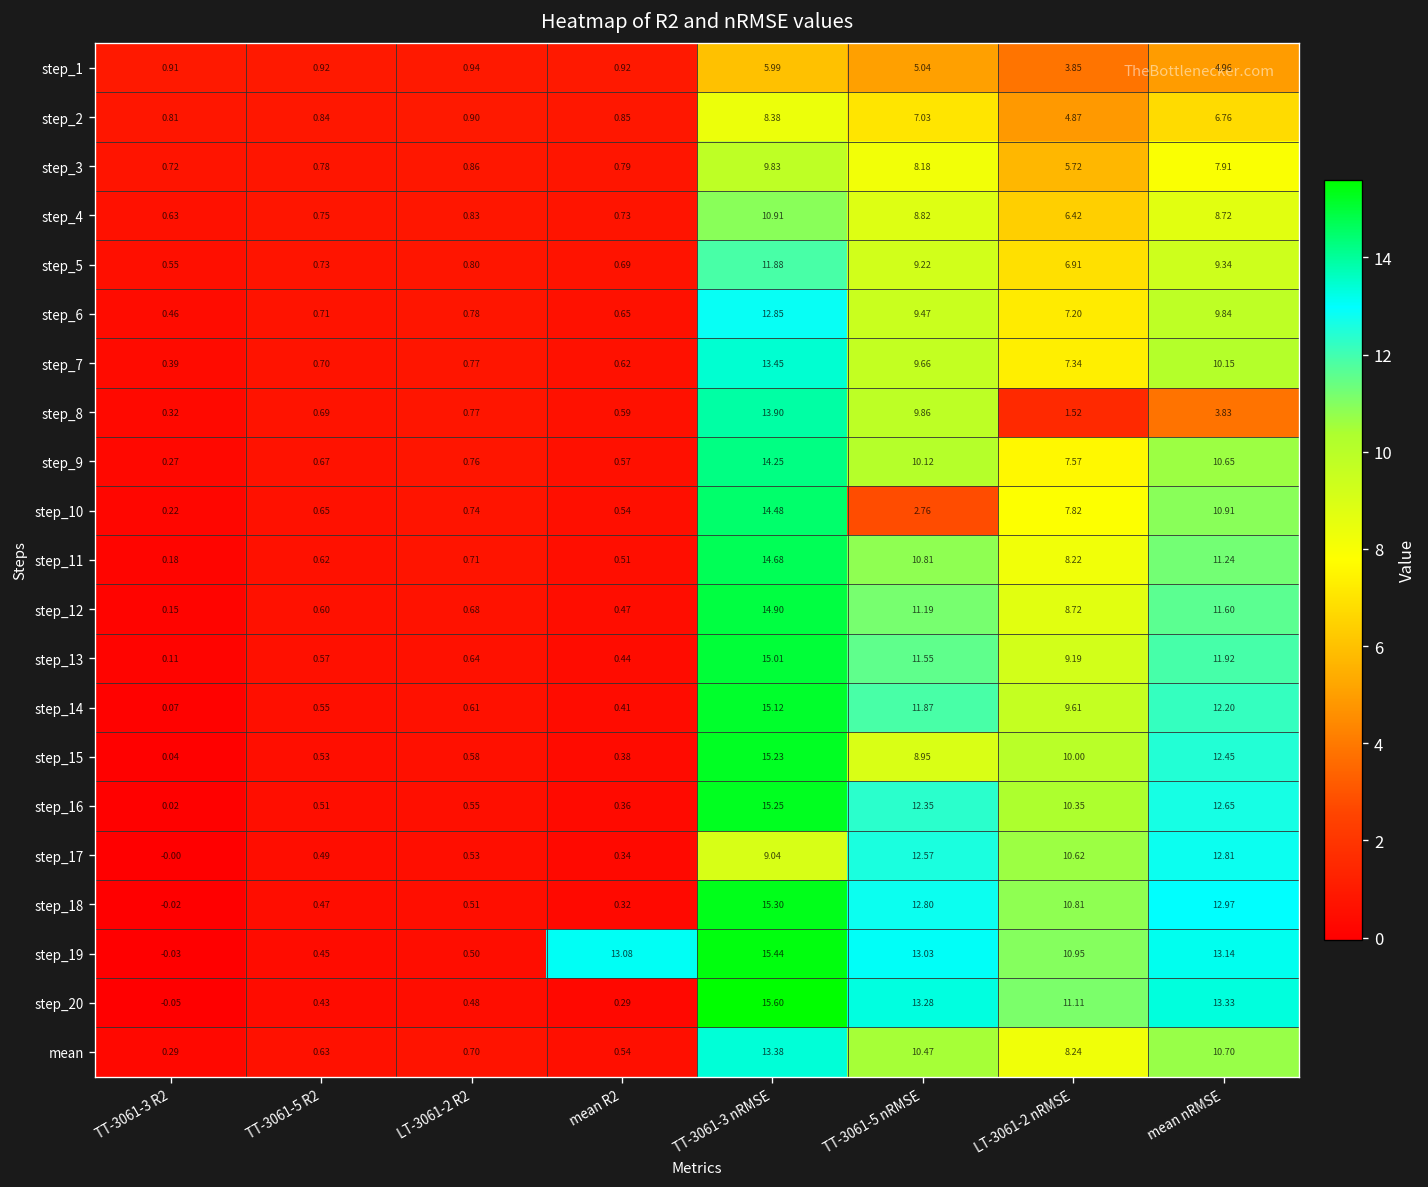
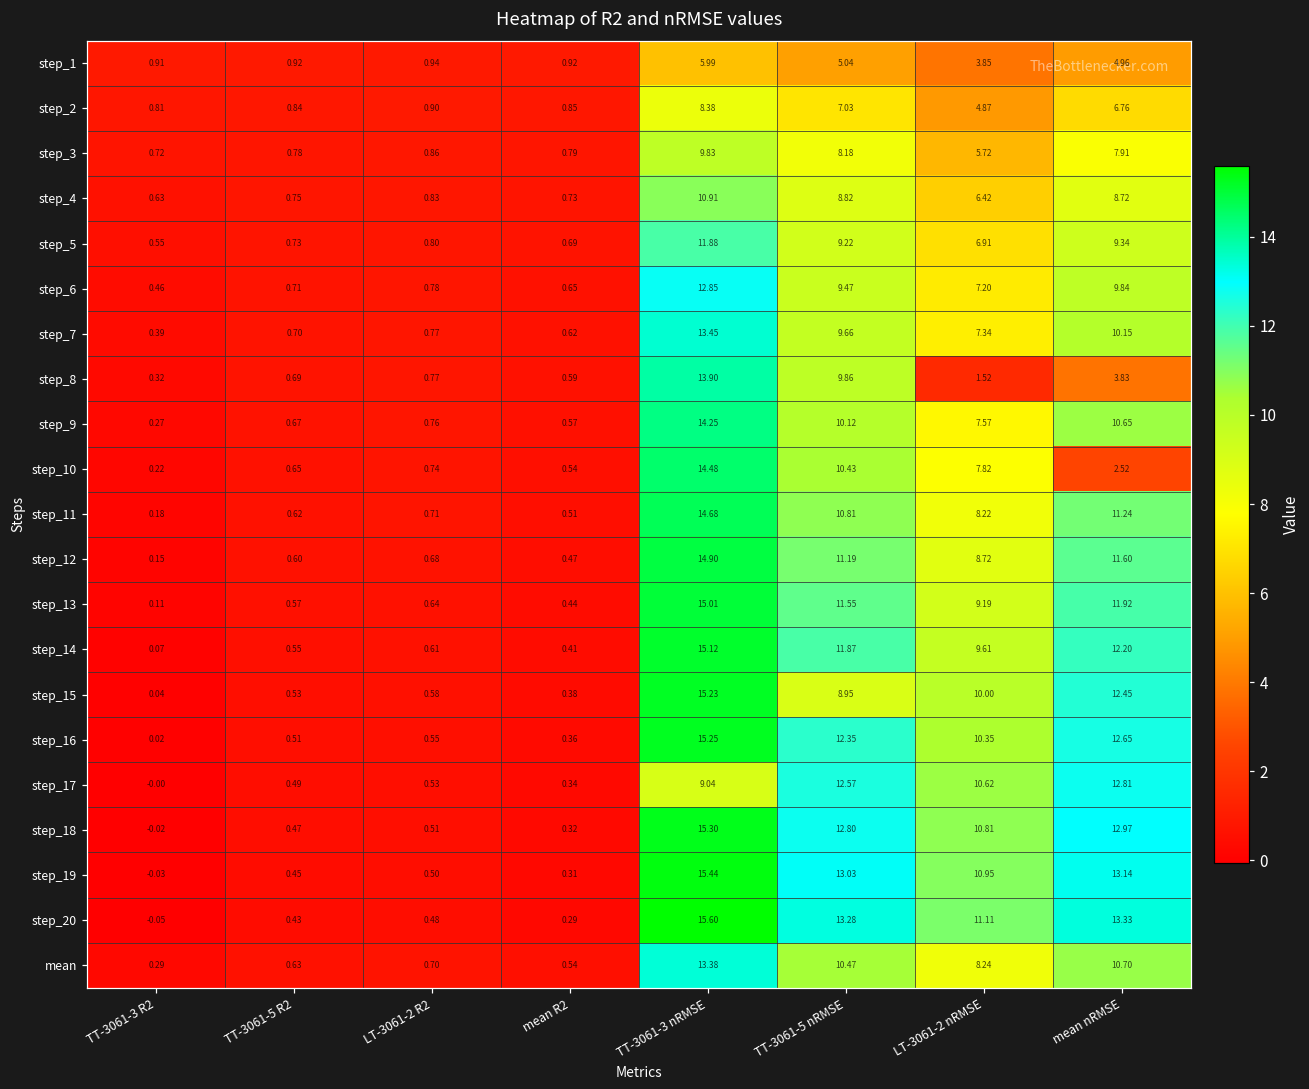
  {
    "step_1": {
      "TT-3061-3 R2": 0.91,
      "TT-3061-5 R2": 0.92,
      "LT-3061-2 R2": 0.94,
      "mean R2": 0.92,
      "TT-3061-3 nRMSE": 5.99,
      "TT-3061-5 nRMSE": 5.04,
      "LT-3061-2 nRMSE": 3.85
    },
    "step_2": {
      "TT-3061-3 R2": 0.81,
      "TT-3061-5 R2": 0.84,
      "LT-3061-2 R2": 0.90,
      "mean R2": 0.85,
      "TT-3061-3 nRMSE": 8.38,
      "TT-3061-5 nRMSE": 7.03,
      "LT-3061-2 nRMSE": 4.87,
      "mean nRMSE": 6.76
    },
    "step_3": {
      "TT-3061-3 R2": 0.72,
      "TT-3061-5 R2": 0.78,
      "LT-3061-2 R2": 0.86,
      "mean R2": 0.79,
      "TT-3061-3 nRMSE": 9.83,
      "TT-3061-5 nRMSE": 8.18,
      "LT-3061-2 nRMSE": 5.72,
      "mean nRMSE": 7.91
    },
    "step_4": {
      "TT-3061-3 R2": 0.63,
      "TT-3061-5 R2": 0.75,
      "LT-3061-2 R2": 0.83,
      "mean R2": 0.73,
      "TT-3061-3 nRMSE": 10.91,
      "TT-3061-5 nRMSE": 8.82,
      "LT-3061-2 nRMSE": 6.42,
      "mean nRMSE": 8.72
    },
    "step_5": {
      "TT-3061-3 R2": 0.55,
      "TT-3061-5 R2": 0.73,
      "LT-3061-2 R2": 0.80,
      "mean R2": 0.69,
      "TT-3061-3 nRMSE": 11.88,
      "TT-3061-5 nRMSE": 9.22,
      "LT-3061-2 nRMSE": 6.91,
      "mean nRMSE": 9.34
    },
    "step_6": {
      "TT-3061-3 R2": 0.46,
      "TT-3061-5 R2": 0.71,
      "LT-3061-2 R2": 0.78,
      "mean R2": 0.65,
      "TT-3061-3 nRMSE": 12.85,
      "TT-3061-5 nRMSE": 9.47,
      "LT-3061-2 nRMSE": 7.20,
      "mean nRMSE": 9.84
    },
    "step_7": {
      "TT-3061-3 R2": 0.39,
      "TT-3061-5 R2": 0.70,
      "LT-3061-2 R2": 0.77,
      "mean R2": 0.62,
      "TT-3061-3 nRMSE": 13.45,
      "TT-3061-5 nRMSE": 9.66,
      "LT-3061-2 nRMSE": 7.34,
      "mean nRMSE": 10.15
    },
    "step_8": {
      "TT-3061-3 R2": 0.32,
      "TT-3061-5 R2": 0.69,
      "LT-3061-2 R2": 0.77,
      "mean R2": 0.59,
      "TT-3061-3 nRMSE": 13.90,
      "TT-3061-5 nRMSE": 9.86,
      "LT-3061-2 nRMSE": 1.52,
      "mean nRMSE": 3.83
    },
    "step_9": {
      "TT-3061-3 R2": 0.27,
      "TT-3061-5 R2": 0.67,
      "LT-3061-2 R2": 0.76,
      "mean R2": 0.57,
      "TT-3061-3 nRMSE": 14.25,
      "TT-3061-5 nRMSE": 10.12,
      "LT-3061-2 nRMSE": 7.57,
      "mean nRMSE": 10.65
    },
    "step_10": {
      "TT-3061-3 R2": 0.22,
      "TT-3061-5 R2": 0.65,
      "LT-3061-2 R2": 0.74,
      "mean R2": 0.54,
      "TT-3061-3 nRMSE": 14.48,
-     "TT-3061-5 nRMSE": 2.76,
+     "TT-3061-5 nRMSE": 10.43,
      "LT-3061-2 nRMSE": 7.82,
-     "mean nRMSE": 10.91
+     "mean nRMSE": 2.52
    },
    "step_11": {
      "TT-3061-3 R2": 0.18,
      "TT-3061-5 R2": 0.62,
      "LT-3061-2 R2": 0.71,
      "mean R2": 0.51,
      "TT-3061-3 nRMSE": 14.68,
      "TT-3061-5 nRMSE": 10.81,
      "LT-3061-2 nRMSE": 8.22,
      "mean nRMSE": 11.24
    },
    "step_12": {
      "TT-3061-3 R2": 0.15,
      "TT-3061-5 R2": 0.60,
      "LT-3061-2 R2": 0.68,
      "mean R2": 0.47,
      "TT-3061-3 nRMSE": 14.90,
      "TT-3061-5 nRMSE": 11.19,
      "LT-3061-2 nRMSE": 8.72,
      "mean nRMSE": 11.60
    },
    "step_13": {
      "TT-3061-3 R2": 0.11,
      "TT-3061-5 R2": 0.57,
      "LT-3061-2 R2": 0.64,
      "mean R2": 0.44,
      "TT-3061-3 nRMSE": 15.01,
      "TT-3061-5 nRMSE": 11.55,
      "LT-3061-2 nRMSE": 9.19,
      "mean nRMSE": 11.92
    },
    "step_14": {
      "TT-3061-3 R2": 0.07,
      "TT-3061-5 R2": 0.55,
      "LT-3061-2 R2": 0.61,
      "mean R2": 0.41,
      "TT-3061-3 nRMSE": 15.12,
      "TT-3061-5 nRMSE": 11.87,
      "LT-3061-2 nRMSE": 9.61,
      "mean nRMSE": 12.20
    },
    "step_15": {
      "TT-3061-3 R2": 0.04,
      "TT-3061-5 R2": 0.53,
      "LT-3061-2 R2": 0.58,
      "mean R2": 0.38,
      "TT-3061-3 nRMSE": 15.23,
      "TT-3061-5 nRMSE": 8.95,
      "LT-3061-2 nRMSE": 10.00,
      "mean nRMSE": 12.45
    },
    "step_16": {
      "TT-3061-3 R2": 0.02,
      "TT-3061-5 R2": 0.51,
      "LT-3061-2 R2": 0.55,
      "mean R2": 0.36,
      "TT-3061-3 nRMSE": 15.25,
      "TT-3061-5 nRMSE": 12.35,
      "LT-3061-2 nRMSE": 10.35,
      "mean nRMSE": 12.65
    },
    "step_17": {
      "TT-3061-3 R2": -0.00,
      "TT-3061-5 R2": 0.49,
      "LT-3061-2 R2": 0.53,
      "mean R2": 0.34,
      "TT-3061-3 nRMSE": 9.04,
      "TT-3061-5 nRMSE": 12.57,
      "LT-3061-2 nRMSE": 10.62,
      "mean nRMSE": 12.81
    },
    "step_18": {
      "TT-3061-3 R2": -0.02,
      "TT-3061-5 R2": 0.47,
      "LT-3061-2 R2": 0.51,
      "mean R2": 0.32,
      "TT-3061-3 nRMSE": 15.30,
      "TT-3061-5 nRMSE": 12.80,
      "LT-3061-2 nRMSE": 10.81,
      "mean nRMSE": 12.97
    },
    "step_19": {
      "TT-3061-3 R2": -0.03,
      "TT-3061-5 R2": 0.45,
      "LT-3061-2 R2": 0.50,
-     "mean R2": 13.08,
+     "mean R2": 0.31,
      "TT-3061-3 nRMSE": 15.44,
      "TT-3061-5 nRMSE": 13.03,
      "LT-3061-2 nRMSE": 10.95,
      "mean nRMSE": 13.14
    },
    "step_20": {
      "TT-3061-3 R2": -0.05,
      "TT-3061-5 R2": 0.43,
      "LT-3061-2 R2": 0.48,
      "mean R2": 0.29,
      "TT-3061-3 nRMSE": 15.60,
      "TT-3061-5 nRMSE": 13.28,
      "LT-3061-2 nRMSE": 11.11,
      "mean nRMSE": 13.33
    },
    "mean": {
      "TT-3061-3 R2": 0.29,
      "TT-3061-5 R2": 0.63,
      "LT-3061-2 R2": 0.70,
      "mean R2": 0.54,
      "TT-3061-3 nRMSE": 13.38,
      "TT-3061-5 nRMSE": 10.47,
      "LT-3061-2 nRMSE": 8.24,
      "mean nRMSE": 10.70
    }
  }
